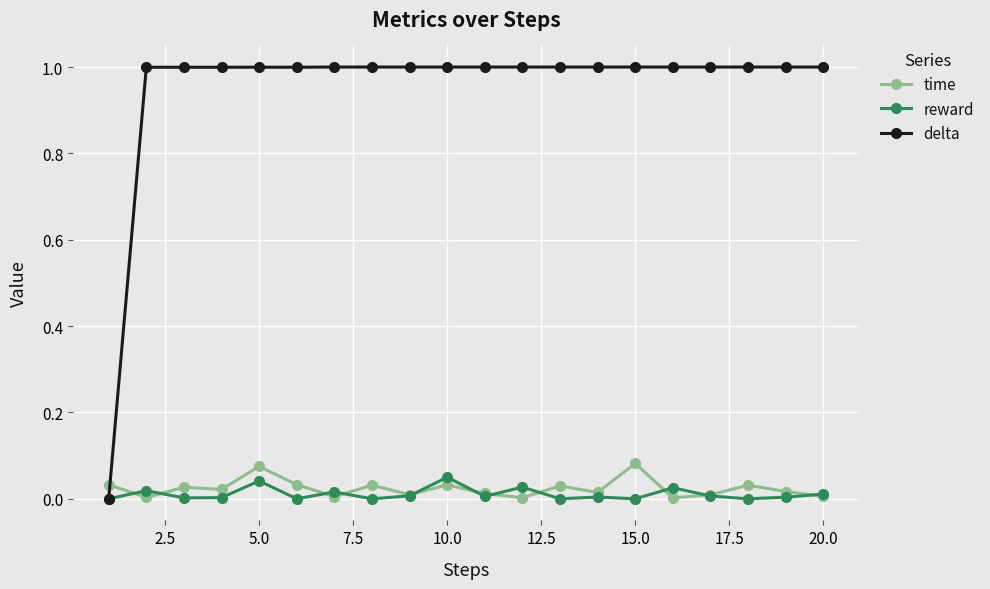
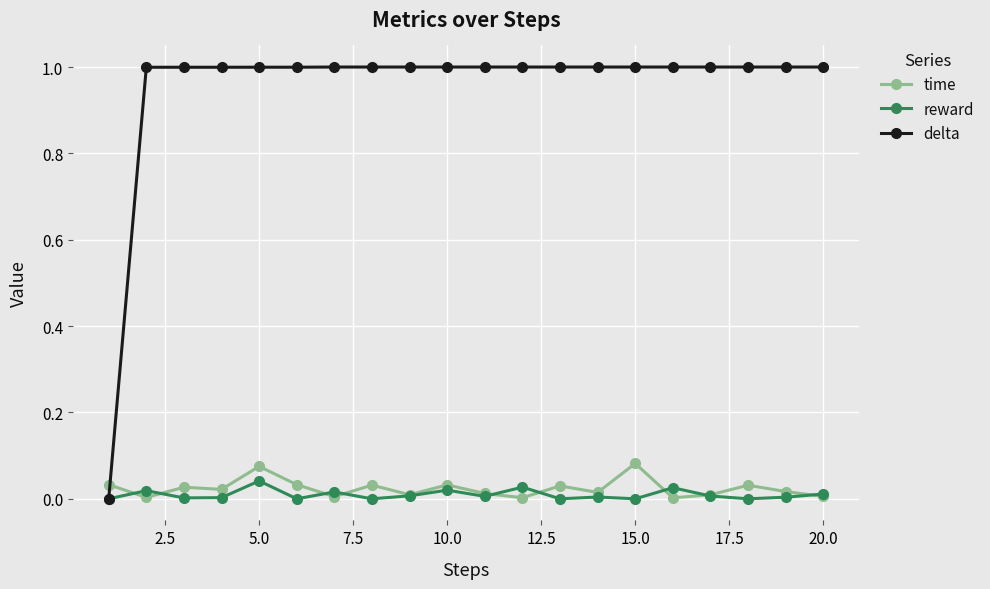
  {
    "time": {
      "5.0": 0.08,
      "10.0": 0.03,
      "15.0": 0.08
    },
    "reward": {
      "5.0": 0.04,
-     "10.0": 0.05,
+     "10.0": 0.02,
      "15.0": 0.00
    },
    "delta": {
      "5.0": 1.00,
      "10.0": 1.00,
      "15.0": 1.00,
      "20.0": 1.00
    }
  }
